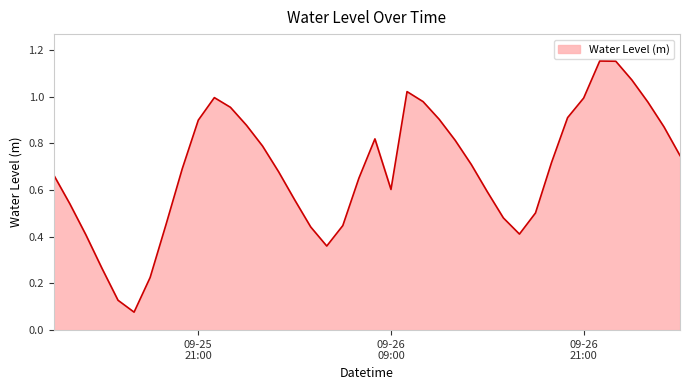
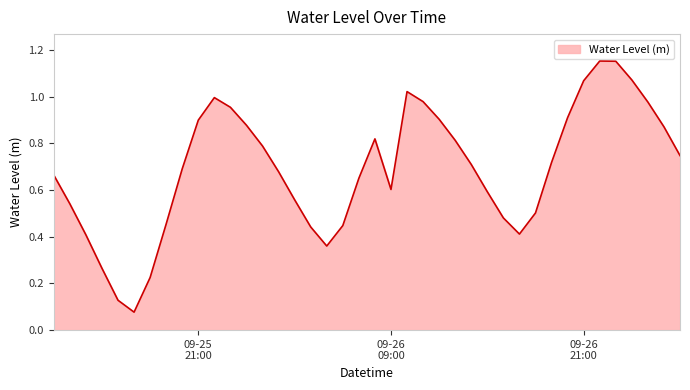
  {
    "09-25 21:00": 0.90,
    "09-26 09:00": 0.60,
-   "09-26 21:00": 0.99
+   "09-26 21:00": 1.07
  }
